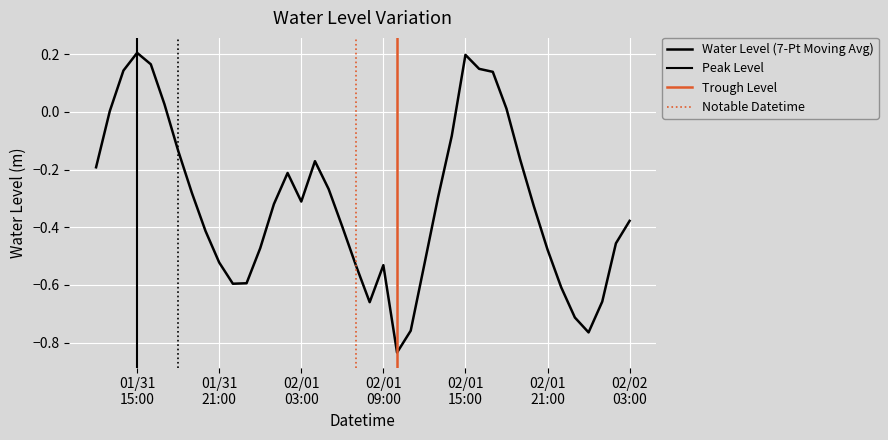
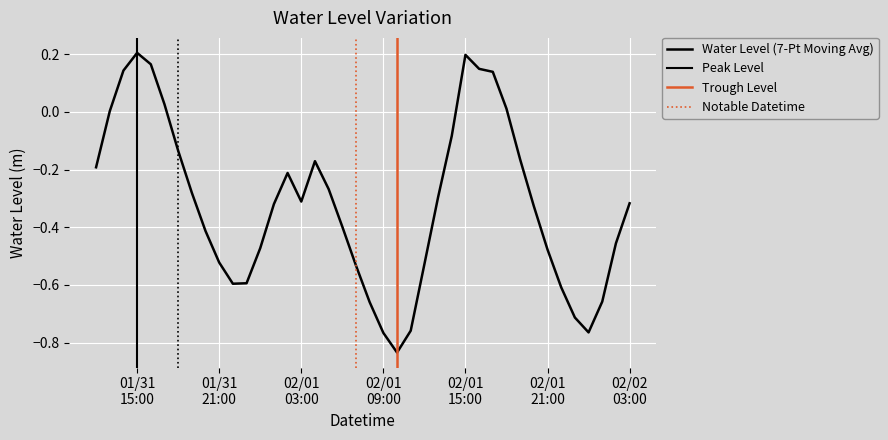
  {
    "01/31 15:00": 0.20,
    "01/31 21:00": -0.52,
    "02/01 03:00": -0.31,
-   "02/01 09:00": -0.53,
+   "02/01 09:00": -0.77,
    "02/01 15:00": 0.20,
    "02/01 21:00": -0.48,
-   "02/02 03:00": -0.38
+   "02/02 03:00": -0.32
  }
